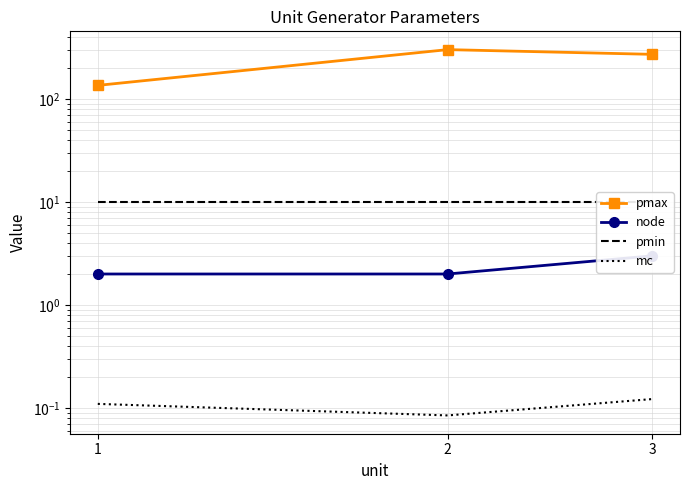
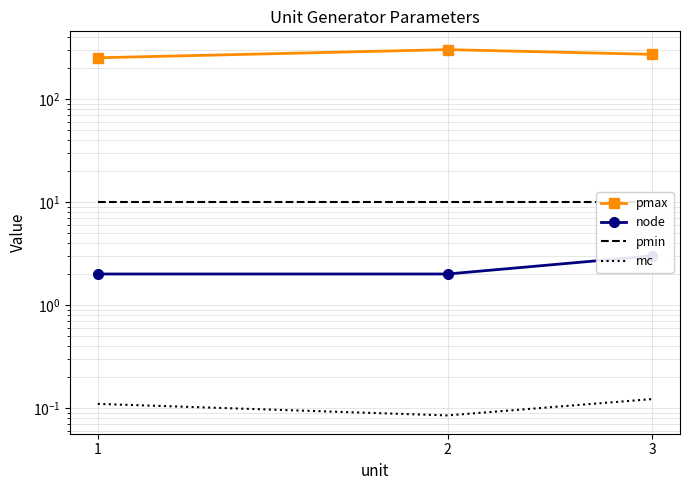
  {
    "pmax": {
-     "1": 140,
+     "1": 250,
      "2": 300,
      "3": 270
    },
    "node": {
      "1": 2,
      "2": 2
    }
  }
